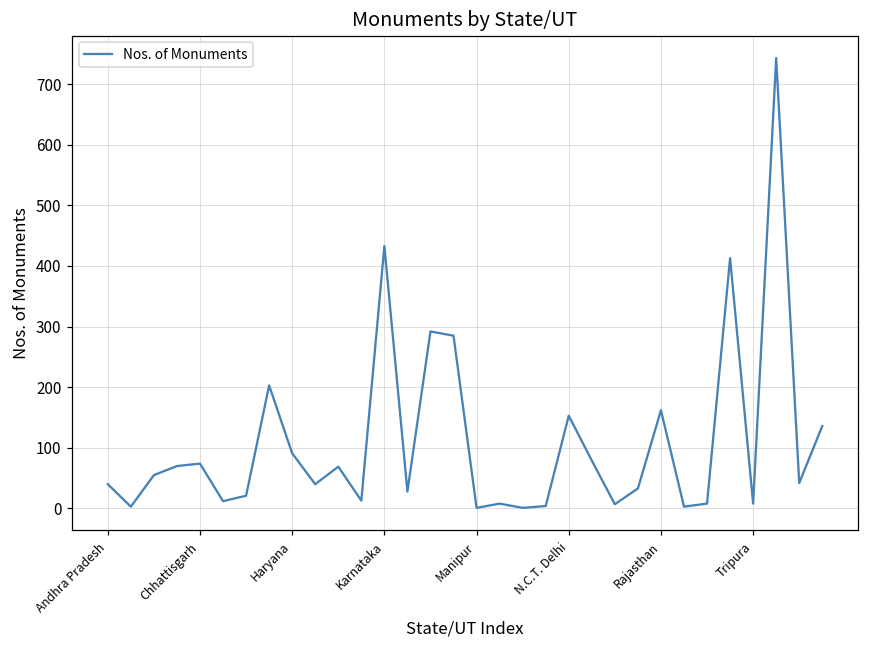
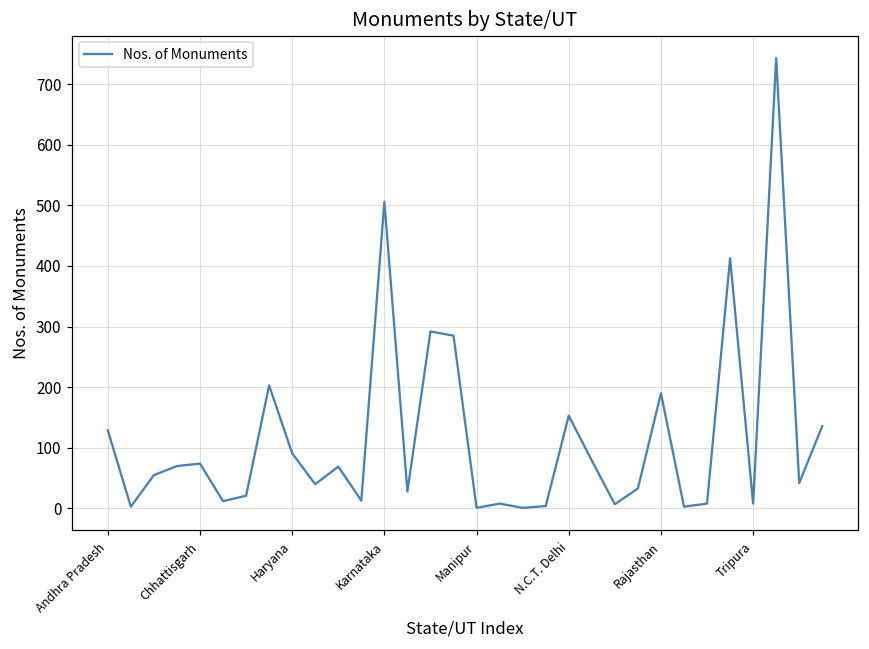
  {
-   "Andhra Pradesh": 40,
+   "Andhra Pradesh": 130,
    "Chhattisgarh": 70,
    "Haryana": 90,
-   "Karnataka": 430,
+   "Karnataka": 510,
    "Manipur": 0,
    "N.C.T. Delhi": 150,
-   "Rajasthan": 160,
+   "Rajasthan": 190,
    "Tripura": 10
  }
